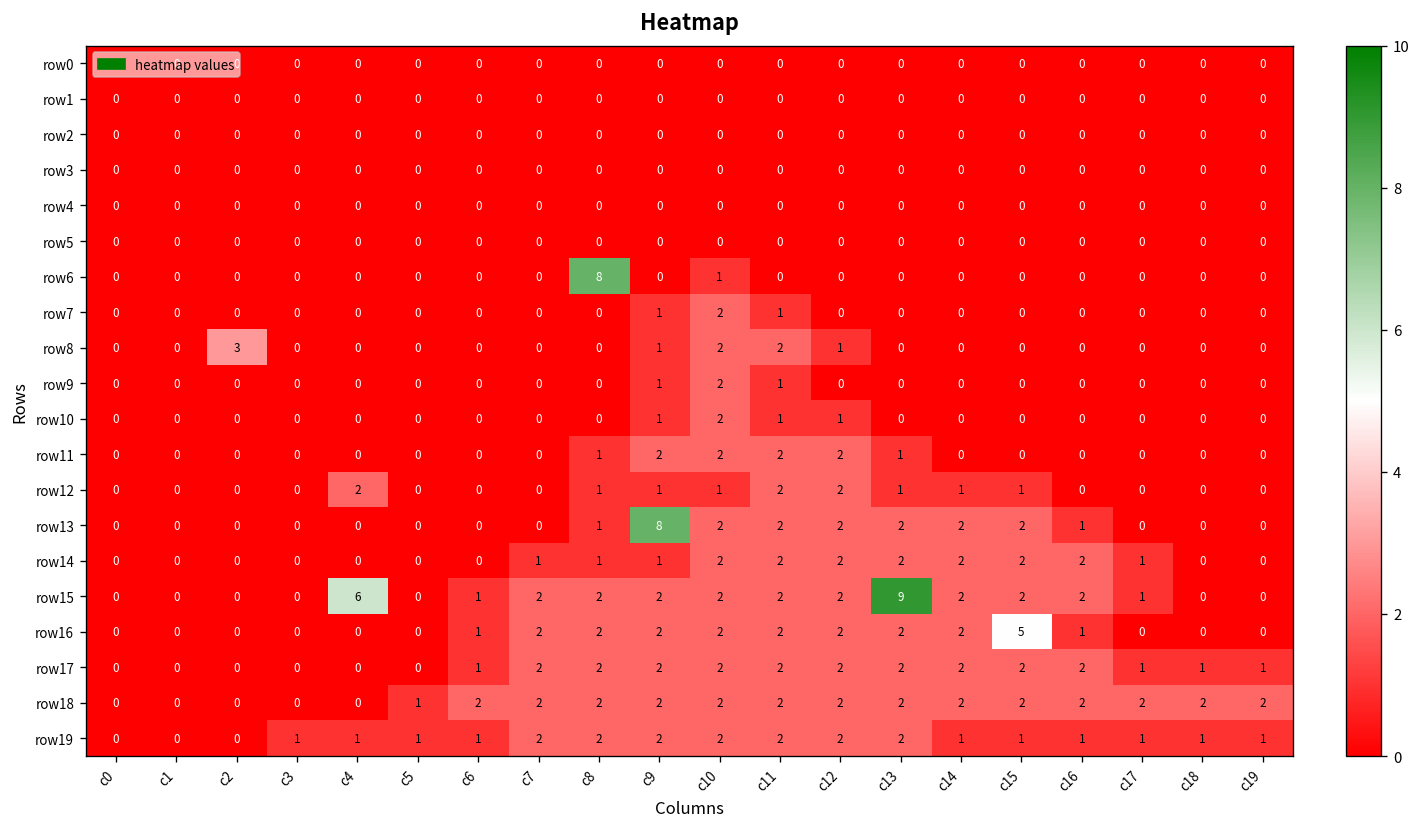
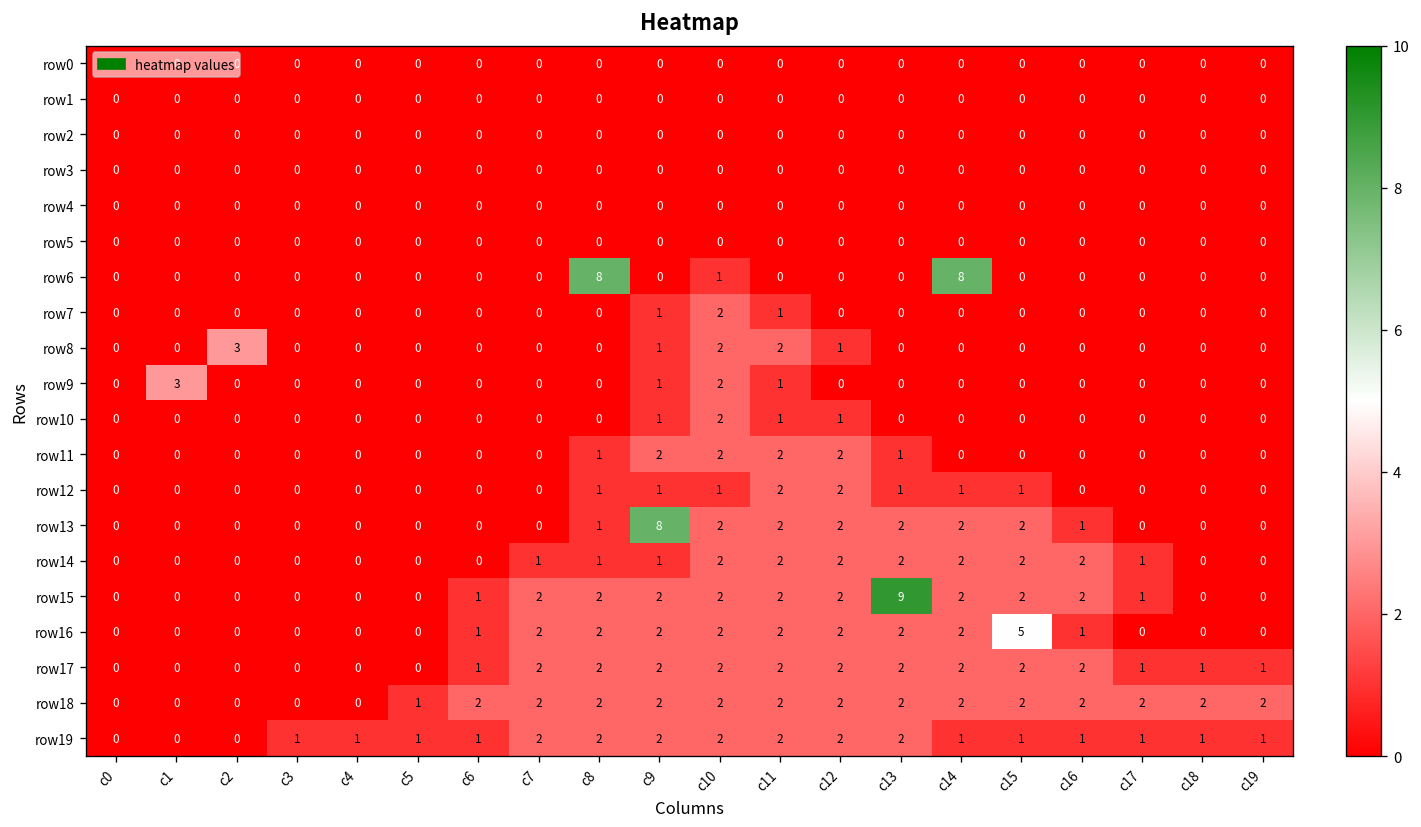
  {
    "row6": {
      "c0": 0,
      "c1": 0,
      "c2": 0,
      "c3": 0,
      "c4": 0,
      "c5": 0,
      "c6": 0,
      "c7": 0,
      "c8": 8,
      "c9": 0,
      "c10": 1,
      "c11": 0,
      "c12": 0,
      "c13": 0,
-     "c14": 0,
+     "c14": 8,
      "c15": 0,
      "c16": 0,
      "c17": 0,
      "c18": 0,
      "c19": 0
    },
    "row9": {
      "c0": 0,
-     "c1": 0,
+     "c1": 3,
      "c2": 0,
      "c3": 0,
      "c4": 0,
      "c5": 0,
      "c6": 0,
      "c7": 0,
      "c8": 0,
      "c9": 1,
      "c10": 2,
      "c11": 1,
      "c12": 0,
      "c13": 0,
      "c14": 0,
      "c15": 0,
      "c16": 0,
      "c17": 0,
      "c18": 0,
      "c19": 0
    },
    "row12": {
      "c0": 0,
      "c1": 0,
      "c2": 0,
      "c3": 0,
-     "c4": 2,
+     "c4": 0,
      "c5": 0,
      "c6": 0,
      "c7": 0,
      "c8": 1,
      "c9": 1,
      "c10": 1,
      "c11": 2,
      "c12": 2,
      "c13": 1,
      "c14": 1,
      "c15": 1,
      "c16": 0,
      "c17": 0,
      "c18": 0,
      "c19": 0
    },
    "row15": {
      "c0": 0,
      "c1": 0,
      "c2": 0,
      "c3": 0,
-     "c4": 6,
+     "c4": 0,
      "c5": 0,
      "c6": 1,
      "c7": 2,
      "c8": 2,
      "c9": 2,
      "c10": 2,
      "c11": 2,
      "c12": 2,
      "c13": 9,
      "c14": 2,
      "c15": 2,
      "c16": 2,
      "c17": 1,
      "c18": 0,
      "c19": 0
    }
  }
